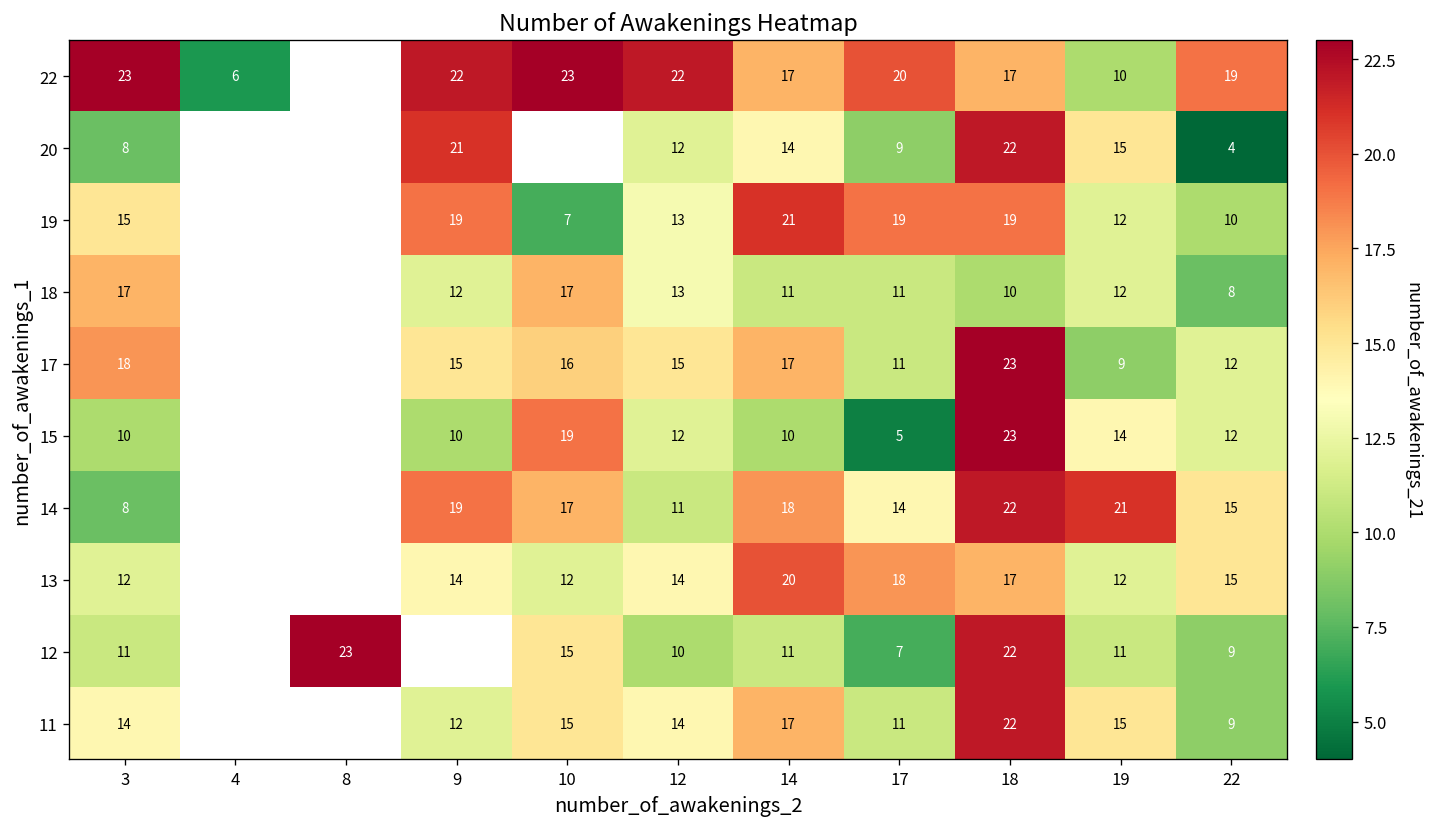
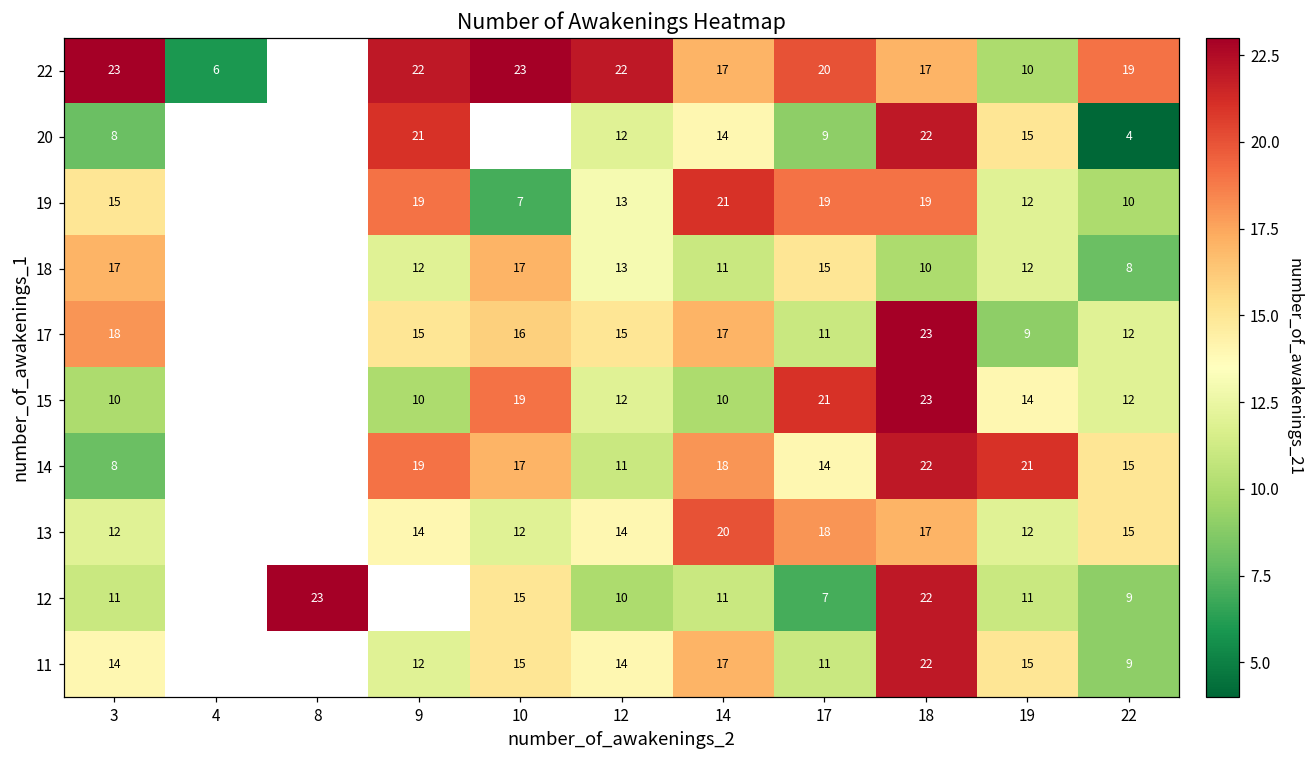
  {
    "22": {
      "3": 23,
      "4": 6,
      "9": 22,
      "10": 23,
      "12": 22,
      "14": 17,
      "17": 20,
      "18": 17,
      "19": 10,
      "22": 19
    },
    "20": {
      "3": 8,
      "9": 21,
      "12": 12,
      "14": 14,
      "17": 9,
      "18": 22,
      "19": 15,
      "22": 4
    },
    "19": {
      "3": 15,
      "9": 19,
      "10": 7,
      "12": 13,
      "14": 21,
      "17": 19,
      "18": 19,
      "19": 12,
      "22": 10
    },
    "18": {
      "3": 17,
      "9": 12,
      "10": 17,
      "12": 13,
      "14": 11,
-     "17": 11,
+     "17": 15,
      "18": 10,
      "19": 12,
      "22": 8
    },
    "17": {
      "3": 18,
      "9": 15,
      "10": 16,
      "12": 15,
      "14": 17,
      "17": 11,
      "18": 23,
      "19": 9,
      "22": 12
    },
    "15": {
      "3": 10,
      "9": 10,
      "10": 19,
      "12": 12,
      "14": 10,
-     "17": 5,
+     "17": 21,
      "18": 23,
      "19": 14,
      "22": 12
    },
    "14": {
      "3": 8,
      "9": 19,
      "10": 17,
      "12": 11,
      "14": 18,
      "17": 14,
      "18": 22,
      "19": 21,
      "22": 15
    },
    "13": {
      "3": 12,
      "9": 14,
      "10": 12,
      "12": 14,
      "14": 20,
      "17": 18,
      "18": 17,
      "19": 12,
      "22": 15
    },
    "12": {
      "3": 11,
      "8": 23,
      "10": 15,
      "12": 10,
      "14": 11,
      "17": 7,
      "18": 22,
      "19": 11,
      "22": 9
    },
    "11": {
      "3": 14,
      "9": 12,
      "10": 15,
      "12": 14,
      "14": 17,
      "17": 11,
      "18": 22,
      "19": 15,
      "22": 9
    }
  }
